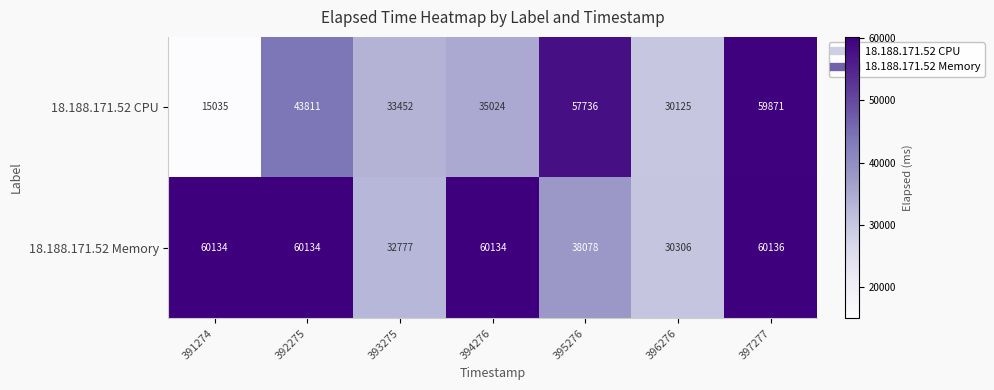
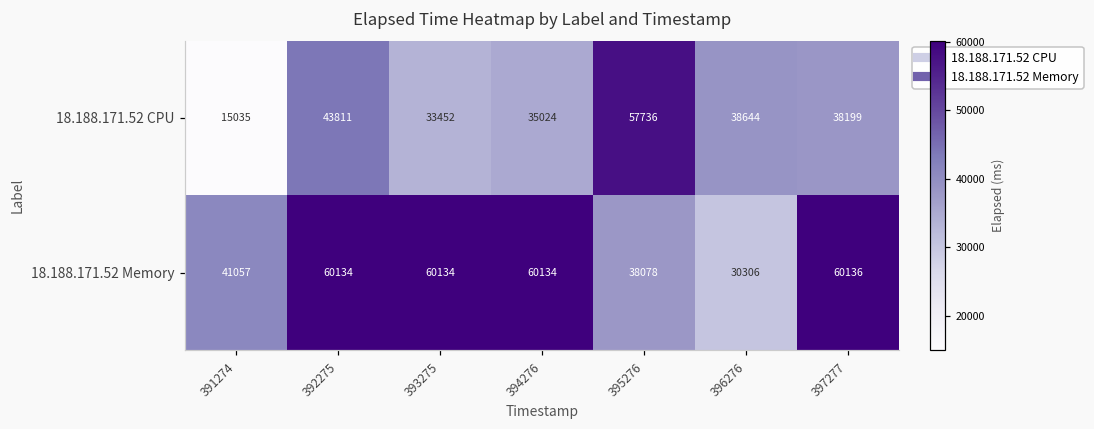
  {
    "18.188.171.52 CPU": {
      "391274": 15035,
      "392275": 43811,
      "393275": 33452,
      "394276": 35024,
      "395276": 57736,
-     "396276": 30125,
-     "397277": 59871
+     "396276": 38644,
+     "397277": 38199
    },
    "18.188.171.52 Memory": {
-     "391274": 60134,
+     "391274": 41057,
      "392275": 60134,
-     "393275": 32777,
+     "393275": 60134,
      "394276": 60134,
      "395276": 38078,
      "396276": 30306,
      "397277": 60136
    }
  }
